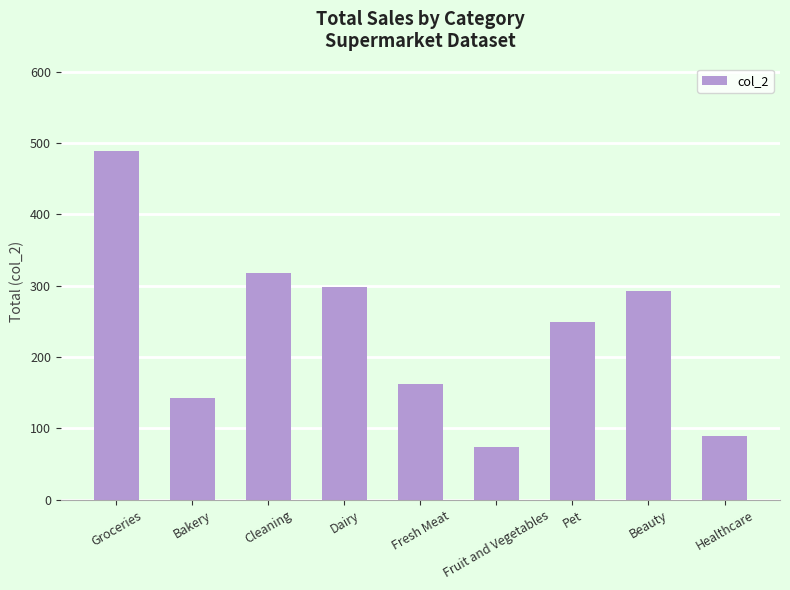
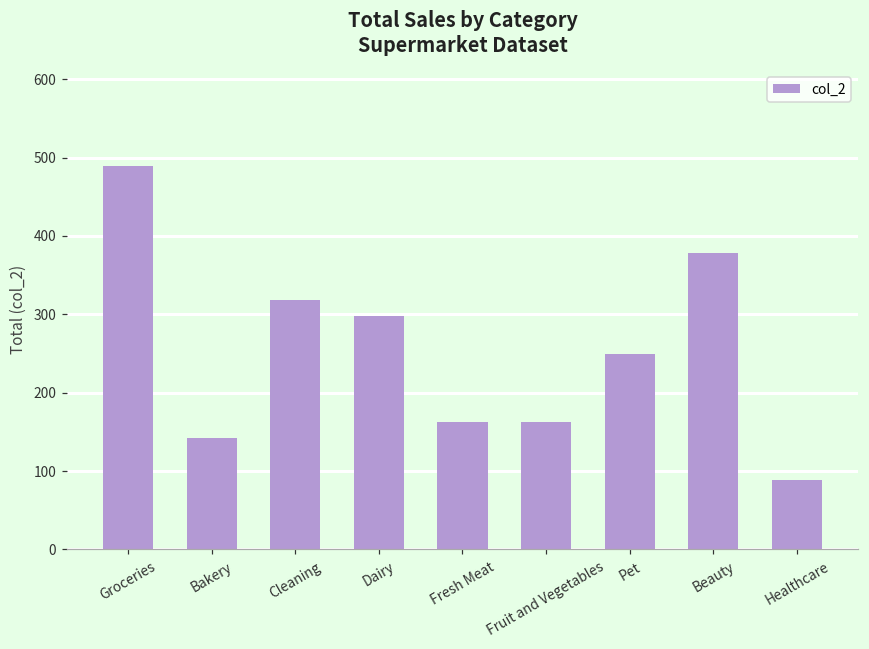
  {
    "Groceries": 490,
    "Bakery": 140,
    "Cleaning": 320,
    "Dairy": 300,
    "Fresh Meat": 160,
-   "Fruit and Vegetables": 70,
+   "Fruit and Vegetables": 160,
    "Pet": 250,
-   "Beauty": 290,
+   "Beauty": 380,
    "Healthcare": 90
  }
